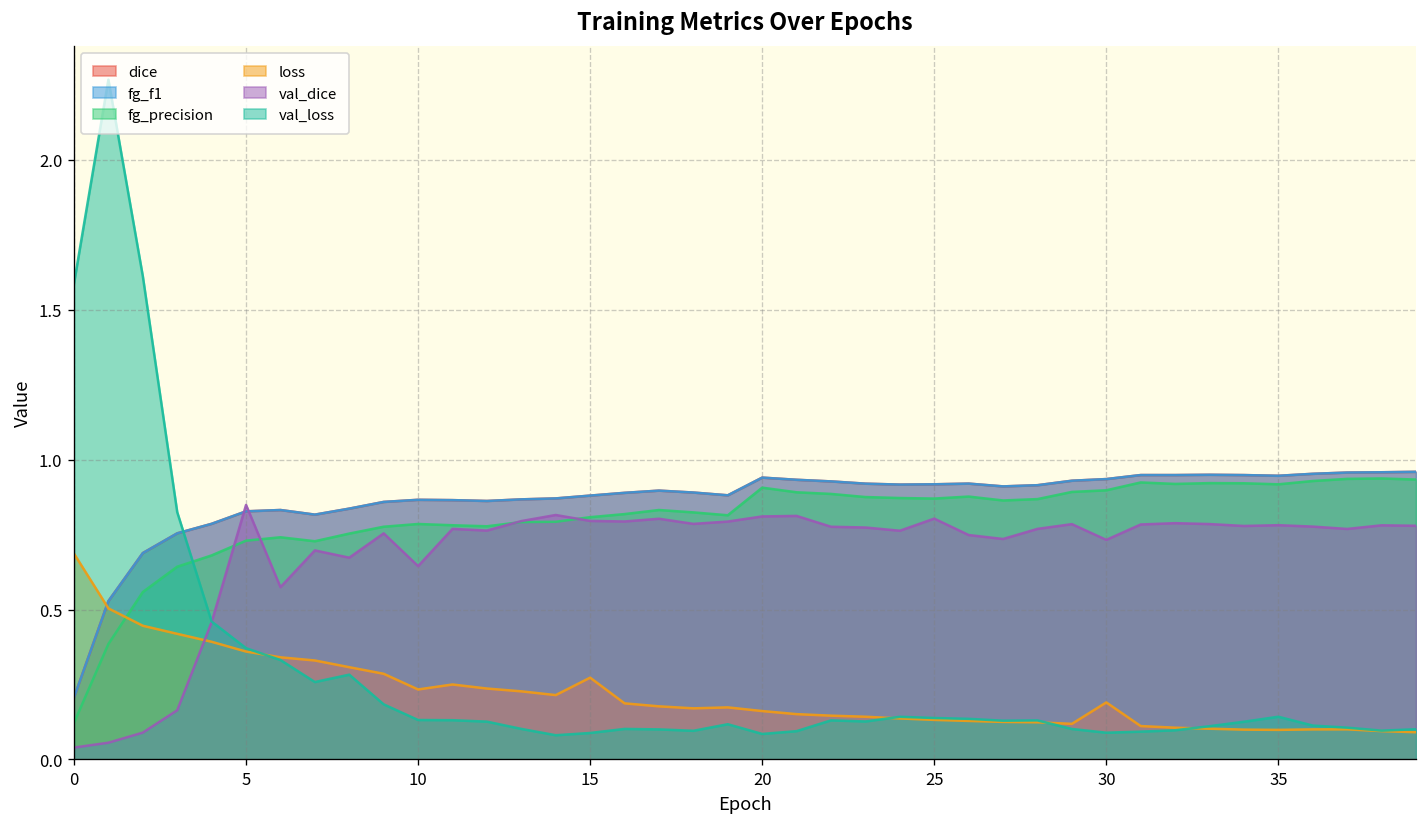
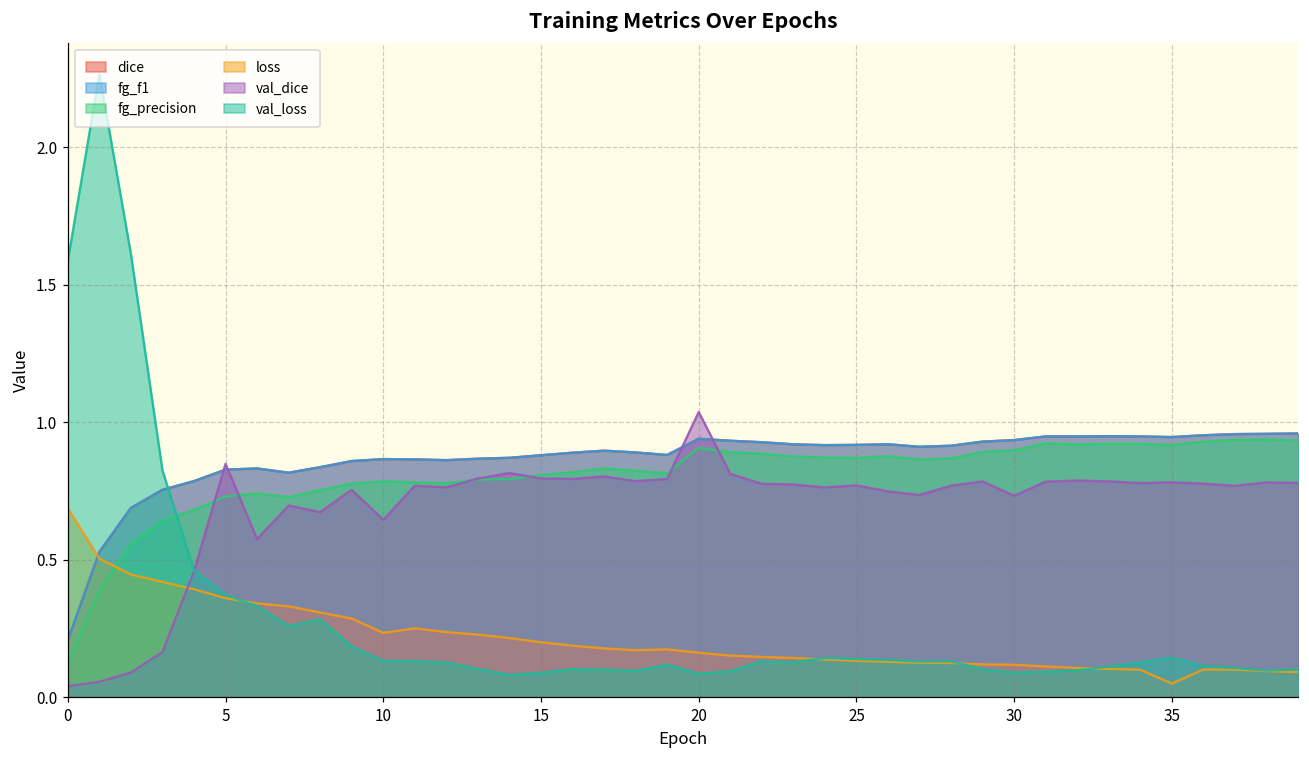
  {
    "loss": {
      "0": 0.69,
      "5": 0.36,
      "10": 0.23,
-     "15": 0.27,
+     "15": 0.20,
      "20": 0.16,
-     "30": 0.19,
-     "35": 0.10
+     "30": 0.12,
+     "35": 0.05
    },
    "val_dice": {
      "0": 0.04,
      "5": 0.85,
      "10": 0.64,
      "15": 0.80,
-     "20": 0.81,
-     "25": 0.80,
+     "20": 1.04,
+     "25": 0.77,
      "30": 0.73,
      "35": 0.78
    }
  }
